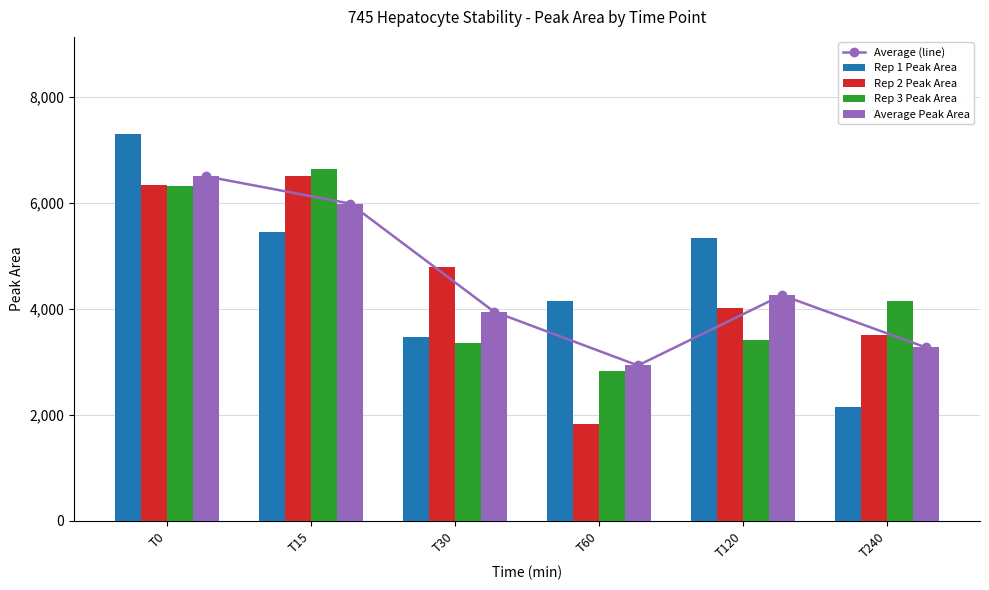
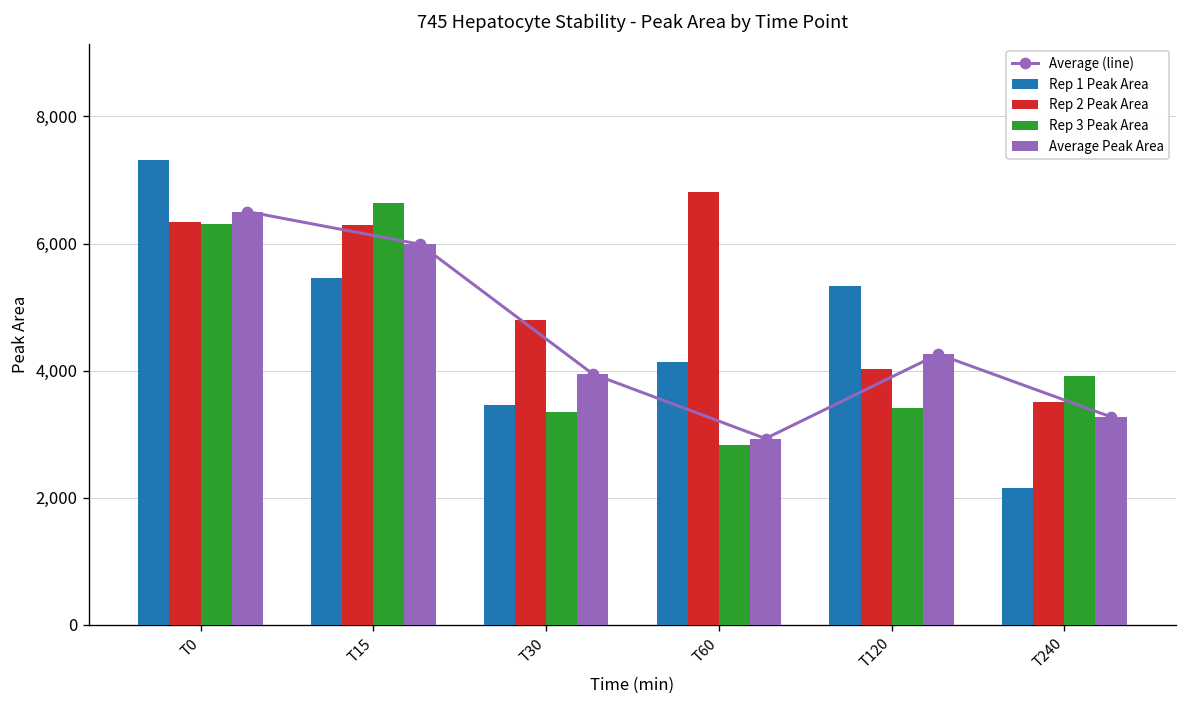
  {
    "Rep 1 Peak Area": {
      "T0": "7,300",
      "T15": "5,500",
      "T30": "3,500",
      "T60": "4,100",
      "T120": "5,300",
      "T240": "2,200"
    },
    "Rep 2 Peak Area": {
      "T0": "6,300",
-     "T15": "6,500",
+     "T15": "6,300",
      "T30": "4,800",
-     "T60": "1,800",
+     "T60": "6,800",
      "T120": "4,000",
      "T240": "3,500"
    },
    "Rep 3 Peak Area": {
      "T0": "6,300",
      "T15": "6,600",
      "T30": "3,400",
      "T60": "2,800",
      "T120": "3,400",
-     "T240": "4,200"
+     "T240": "3,900"
    },
    "Average Peak Area": {
      "T0": "6,500",
      "T15": "6,000",
      "T30": "3,900",
      "T60": "2,900",
      "T120": "4,300",
      "T240": "3,300"
    }
  }
